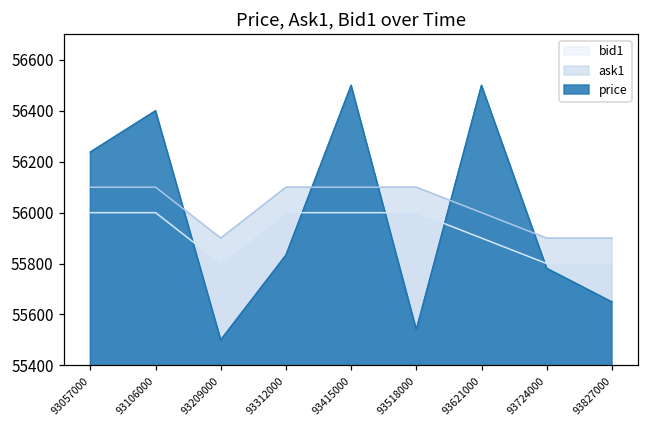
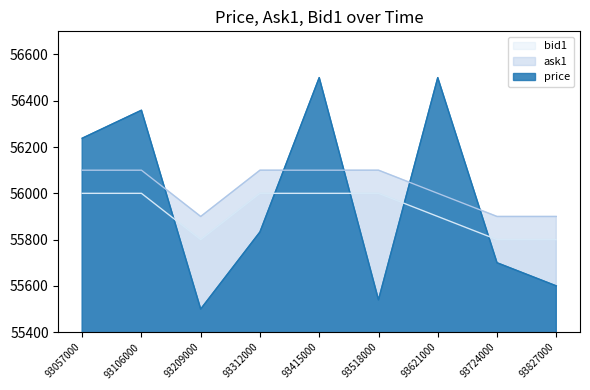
  {
    "price": {
      "93057000": 56240,
-     "93106000": 56400,
+     "93106000": 56360,
      "93209000": 55500,
      "93312000": 55830,
      "93415000": 56500,
      "93518000": 55540,
      "93621000": 56500,
-     "93724000": 55780,
-     "93827000": 55650
+     "93724000": 55700,
+     "93827000": 55600
    }
  }
